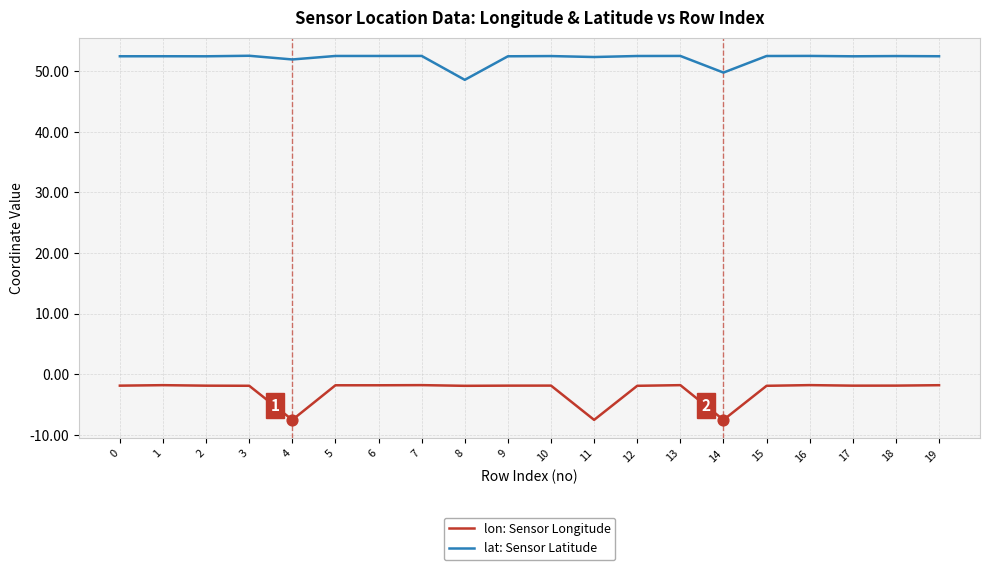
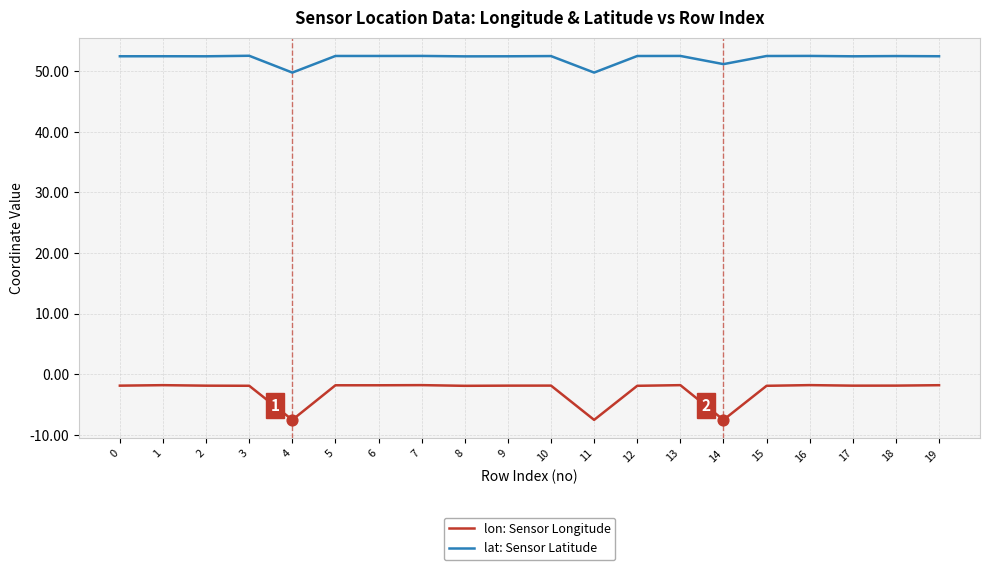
  {
    "lat: Sensor Latitude": {
      "0": 52,
      "1": 52,
      "2": 52,
      "3": 53,
-     "4": 52,
+     "4": 50,
      "5": 53,
      "6": 53,
      "7": 53,
-     "8": 49,
+     "8": 52,
      "9": 52,
      "10": 52,
-     "11": 52,
+     "11": 50,
      "12": 53,
      "13": 53,
-     "14": 50,
+     "14": 51,
      "15": 53,
      "16": 53,
      "17": 52,
      "18": 52,
      "19": 52
    }
  }
